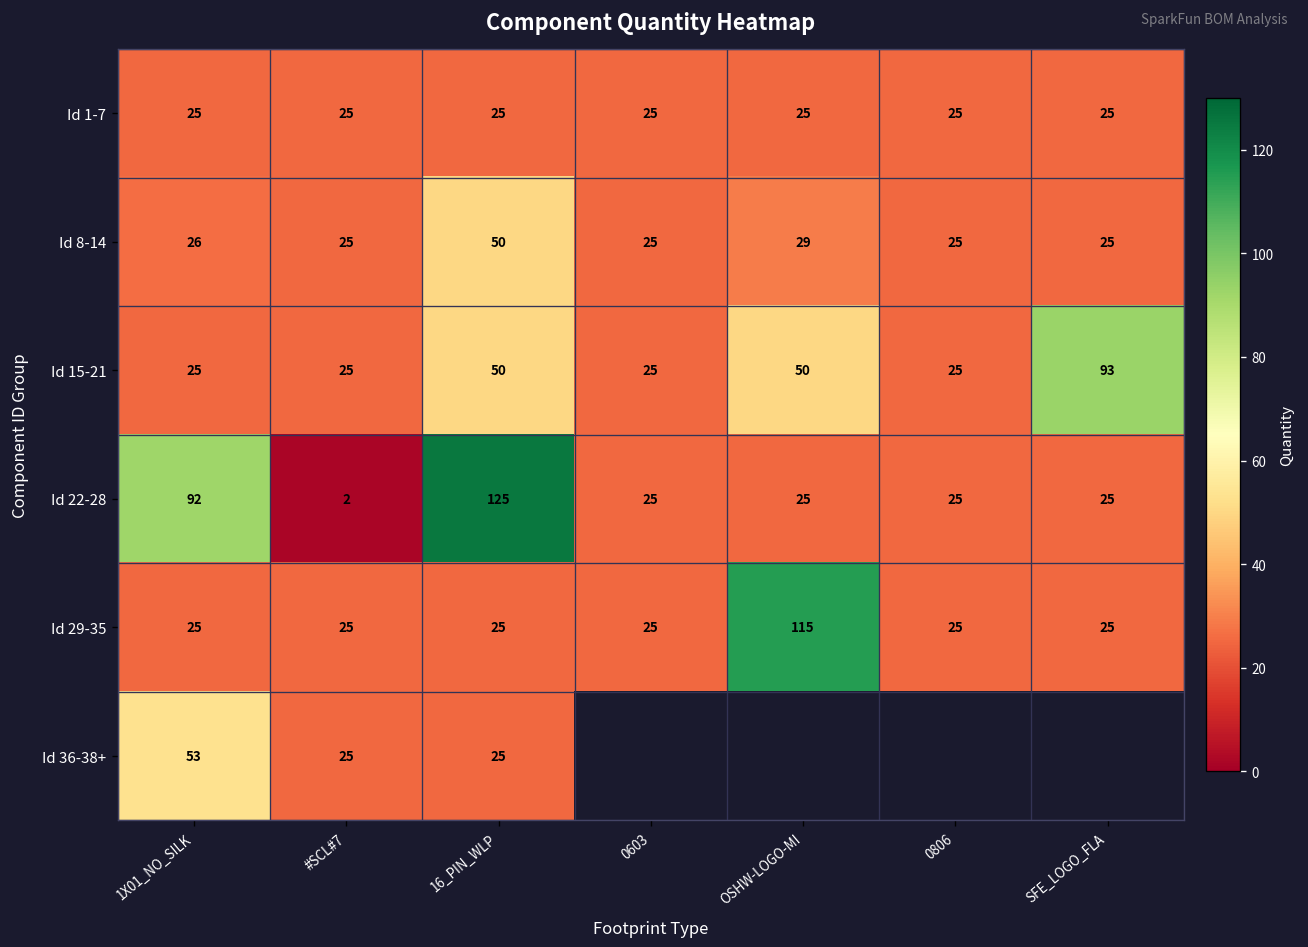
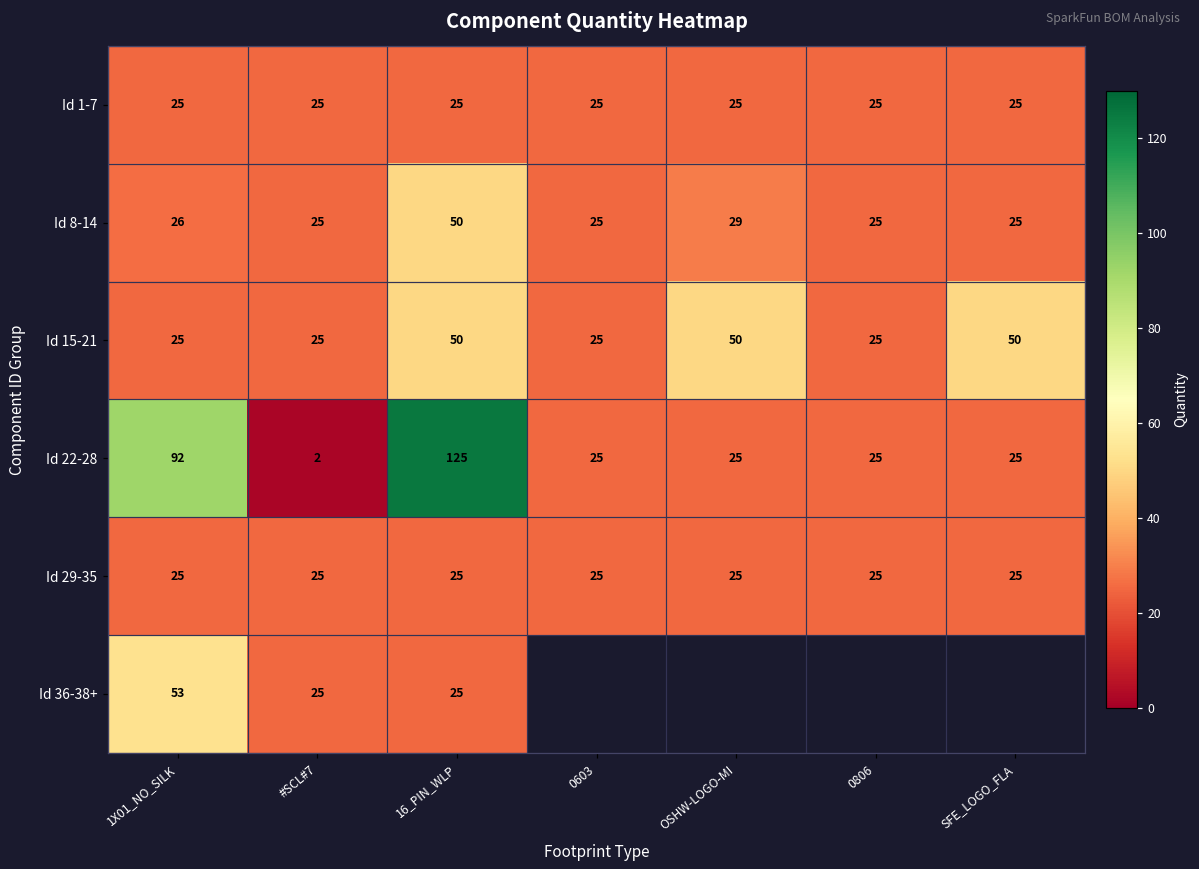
  {
    "Id 1-7": {
      "1X01_NO_SILK": 25,
      "#SCL#7": 25,
      "16_PIN_WLP": 25,
      "0603": 25,
      "OSHW-LOGO-MI": 25,
      "0806": 25,
      "SFE_LOGO_FLA": 25
    },
    "Id 8-14": {
      "1X01_NO_SILK": 26,
      "#SCL#7": 25,
      "16_PIN_WLP": 50,
      "0603": 25,
      "OSHW-LOGO-MI": 29,
      "0806": 25,
      "SFE_LOGO_FLA": 25
    },
    "Id 15-21": {
      "1X01_NO_SILK": 25,
      "#SCL#7": 25,
      "16_PIN_WLP": 50,
      "0603": 25,
      "OSHW-LOGO-MI": 50,
      "0806": 25,
-     "SFE_LOGO_FLA": 93
+     "SFE_LOGO_FLA": 50
    },
    "Id 22-28": {
      "1X01_NO_SILK": 92,
      "#SCL#7": 2,
      "16_PIN_WLP": 125,
      "0603": 25,
      "OSHW-LOGO-MI": 25,
      "0806": 25,
      "SFE_LOGO_FLA": 25
    },
    "Id 29-35": {
      "1X01_NO_SILK": 25,
      "#SCL#7": 25,
      "16_PIN_WLP": 25,
      "0603": 25,
-     "OSHW-LOGO-MI": 115,
+     "OSHW-LOGO-MI": 25,
      "0806": 25,
      "SFE_LOGO_FLA": 25
    },
    "Id 36-38+": {
      "1X01_NO_SILK": 53,
      "#SCL#7": 25,
      "16_PIN_WLP": 25
    }
  }
